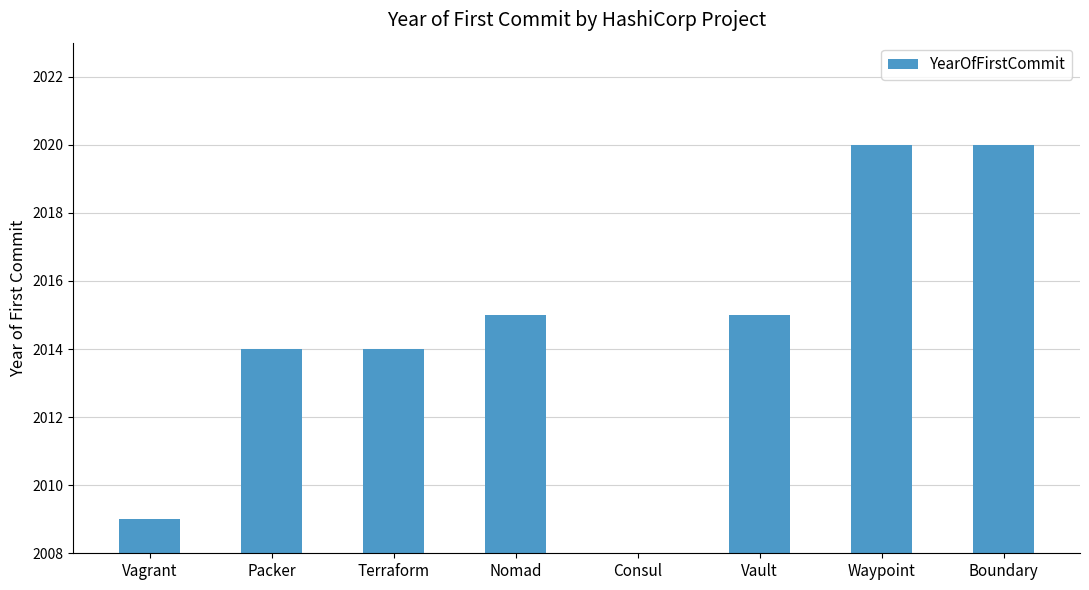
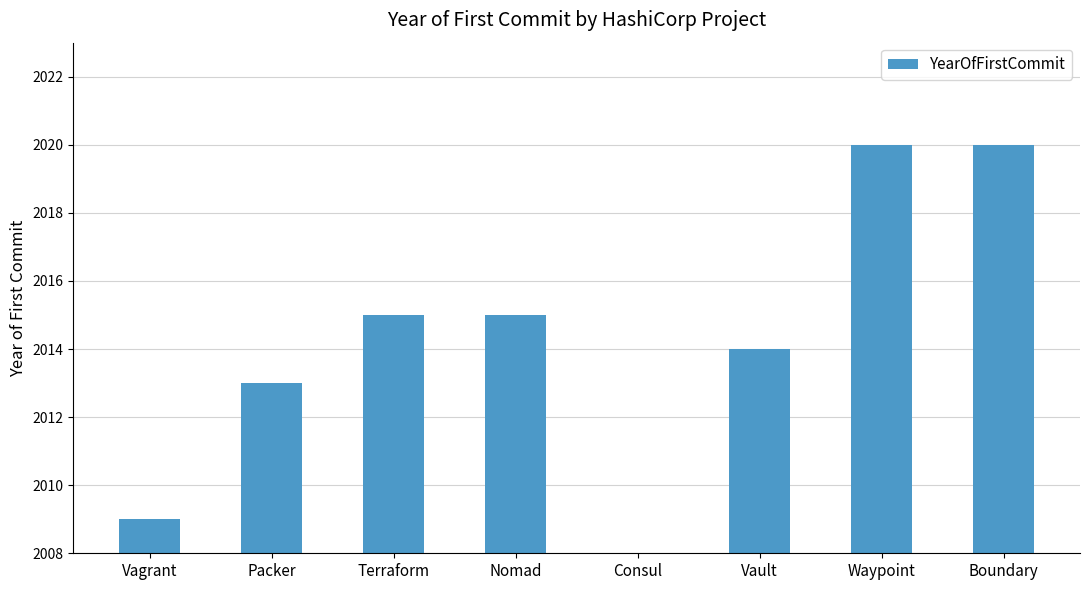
  {
    "Vagrant": 2009,
-   "Packer": 2014,
-   "Terraform": 2014,
+   "Packer": 2013,
+   "Terraform": 2015,
    "Nomad": 2015,
    "Consul": 2008,
-   "Vault": 2015,
+   "Vault": 2014,
    "Waypoint": 2020,
    "Boundary": 2020
  }
